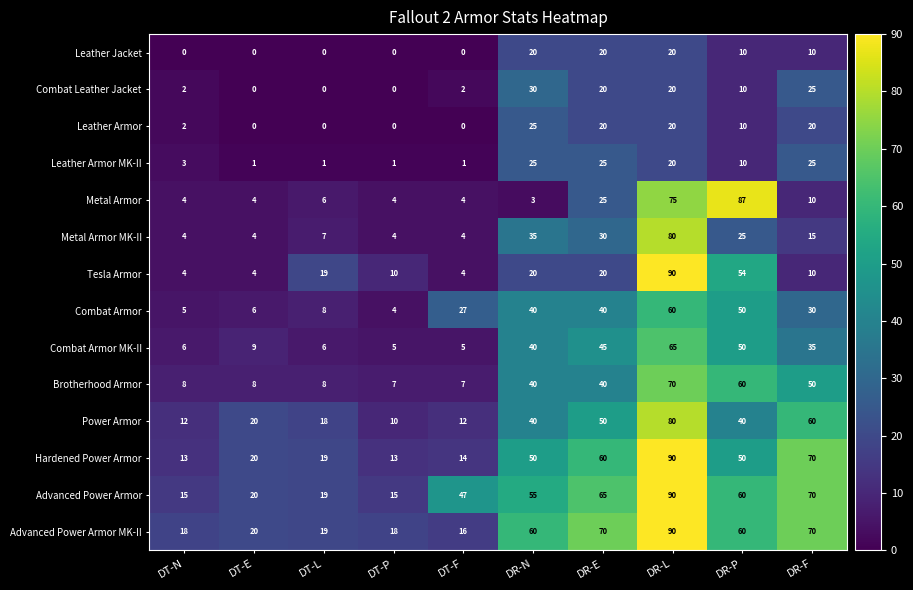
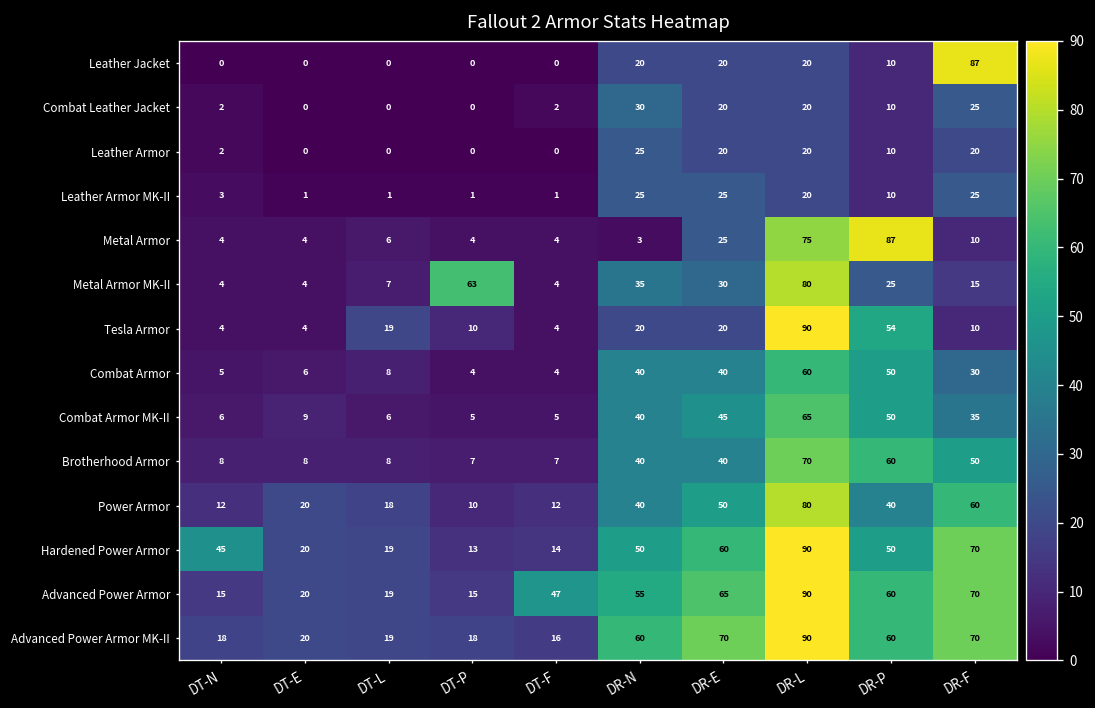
  {
    "Leather Jacket": {
      "DT-N": 0,
      "DT-E": 0,
      "DT-L": 0,
      "DT-P": 0,
      "DT-F": 0,
      "DR-N": 20,
      "DR-E": 20,
      "DR-L": 20,
      "DR-P": 10,
-     "DR-F": 10
+     "DR-F": 87
    },
    "Combat Leather Jacket": {
      "DT-N": 2,
      "DT-E": 0,
      "DT-L": 0,
      "DT-P": 0,
      "DT-F": 2,
      "DR-N": 30,
      "DR-E": 20,
      "DR-L": 20,
      "DR-P": 10,
      "DR-F": 25
    },
    "Leather Armor": {
      "DT-N": 2,
      "DT-E": 0,
      "DT-L": 0,
      "DT-P": 0,
      "DT-F": 0,
      "DR-N": 25,
      "DR-E": 20,
      "DR-L": 20,
      "DR-P": 10,
      "DR-F": 20
    },
    "Leather Armor MK-II": {
      "DT-N": 3,
      "DT-E": 1,
      "DT-L": 1,
      "DT-P": 1,
      "DT-F": 1,
      "DR-N": 25,
      "DR-E": 25,
      "DR-L": 20,
      "DR-P": 10,
      "DR-F": 25
    },
    "Metal Armor": {
      "DT-N": 4,
      "DT-E": 4,
      "DT-L": 6,
      "DT-P": 4,
      "DT-F": 4,
      "DR-N": 3,
      "DR-E": 25,
      "DR-L": 75,
      "DR-P": 87,
      "DR-F": 10
    },
    "Metal Armor MK-II": {
      "DT-N": 4,
      "DT-E": 4,
      "DT-L": 7,
-     "DT-P": 4,
+     "DT-P": 63,
      "DT-F": 4,
      "DR-N": 35,
      "DR-E": 30,
      "DR-L": 80,
      "DR-P": 25,
      "DR-F": 15
    },
    "Tesla Armor": {
      "DT-N": 4,
      "DT-E": 4,
      "DT-L": 19,
      "DT-P": 10,
      "DT-F": 4,
      "DR-N": 20,
      "DR-E": 20,
      "DR-L": 90,
      "DR-P": 54,
      "DR-F": 10
    },
    "Combat Armor": {
      "DT-N": 5,
      "DT-E": 6,
      "DT-L": 8,
      "DT-P": 4,
-     "DT-F": 27,
+     "DT-F": 4,
      "DR-N": 40,
      "DR-E": 40,
      "DR-L": 60,
      "DR-P": 50,
      "DR-F": 30
    },
    "Combat Armor MK-II": {
      "DT-N": 6,
      "DT-E": 9,
      "DT-L": 6,
      "DT-P": 5,
      "DT-F": 5,
      "DR-N": 40,
      "DR-E": 45,
      "DR-L": 65,
      "DR-P": 50,
      "DR-F": 35
    },
    "Brotherhood Armor": {
      "DT-N": 8,
      "DT-E": 8,
      "DT-L": 8,
      "DT-P": 7,
      "DT-F": 7,
      "DR-N": 40,
      "DR-E": 40,
      "DR-L": 70,
      "DR-P": 60,
      "DR-F": 50
    },
    "Power Armor": {
      "DT-N": 12,
      "DT-E": 20,
      "DT-L": 18,
      "DT-P": 10,
      "DT-F": 12,
      "DR-N": 40,
      "DR-E": 50,
      "DR-L": 80,
      "DR-P": 40,
      "DR-F": 60
    },
    "Hardened Power Armor": {
-     "DT-N": 13,
+     "DT-N": 45,
      "DT-E": 20,
      "DT-L": 19,
      "DT-P": 13,
      "DT-F": 14,
      "DR-N": 50,
      "DR-E": 60,
      "DR-L": 90,
      "DR-P": 50,
      "DR-F": 70
    },
    "Advanced Power Armor": {
      "DT-N": 15,
      "DT-E": 20,
      "DT-L": 19,
      "DT-P": 15,
      "DT-F": 47,
      "DR-N": 55,
      "DR-E": 65,
      "DR-L": 90,
      "DR-P": 60,
      "DR-F": 70
    },
    "Advanced Power Armor MK-II": {
      "DT-N": 18,
      "DT-E": 20,
      "DT-L": 19,
      "DT-P": 18,
      "DT-F": 16,
      "DR-N": 60,
      "DR-E": 70,
      "DR-L": 90,
      "DR-P": 60,
      "DR-F": 70
    }
  }
